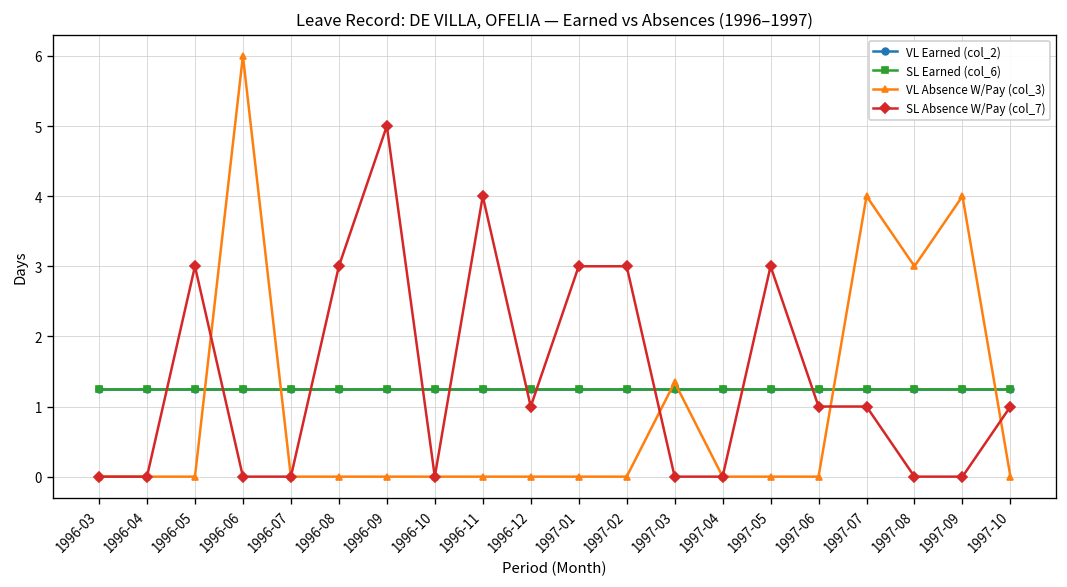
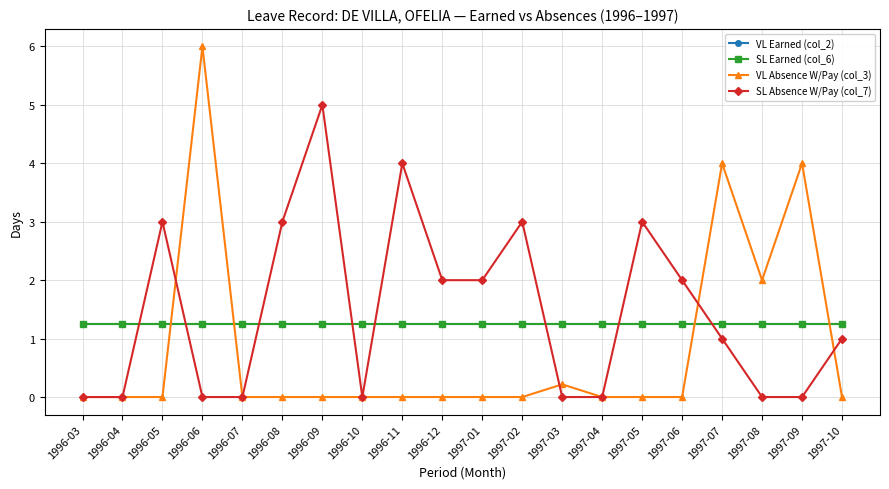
  {
    "SL Earned (col_6)": {
      "1996-03": 1.3,
      "1996-04": 1.3,
      "1996-05": 1.3,
      "1996-06": 1.3,
      "1996-07": 1.3,
      "1996-08": 1.3,
      "1996-09": 1.3,
      "1996-10": 1.3,
      "1996-11": 1.3,
      "1996-12": 1.3,
      "1997-01": 1.3,
      "1997-02": 1.3,
      "1997-03": 1.3,
      "1997-04": 1.3,
      "1997-05": 1.3,
      "1997-06": 1.3,
      "1997-07": 1.3,
      "1997-08": 1.3,
      "1997-09": 1.3,
      "1997-10": 1.3
    },
    "VL Absence W/Pay (col_3)": {
      "1996-05": 0.0,
      "1996-06": 6.0,
      "1996-08": 0.0,
      "1996-09": 0.0,
      "1996-11": 0.0,
      "1996-12": 0.0,
      "1997-01": 0.0,
      "1997-02": 0.0,
-     "1997-03": 1.3,
+     "1997-03": 0.2,
      "1997-05": 0.0,
      "1997-06": 0.0,
      "1997-07": 4.0,
-     "1997-08": 3,
+     "1997-08": 2,
      "1997-09": 4.0,
      "1997-10": 0.0
    },
    "SL Absence W/Pay (col_7)": {
      "1996-05": 3,
      "1996-06": 0,
      "1996-08": 3,
      "1996-09": 5,
      "1996-11": 4,
-     "1996-12": 1,
-     "1997-01": 3,
+     "1996-12": 2,
+     "1997-01": 2,
      "1997-02": 3,
      "1997-03": 0,
      "1997-05": 3,
-     "1997-06": 1,
+     "1997-06": 2,
      "1997-07": 1,
      "1997-08": 0,
      "1997-09": 0,
      "1997-10": 1
    }
  }
